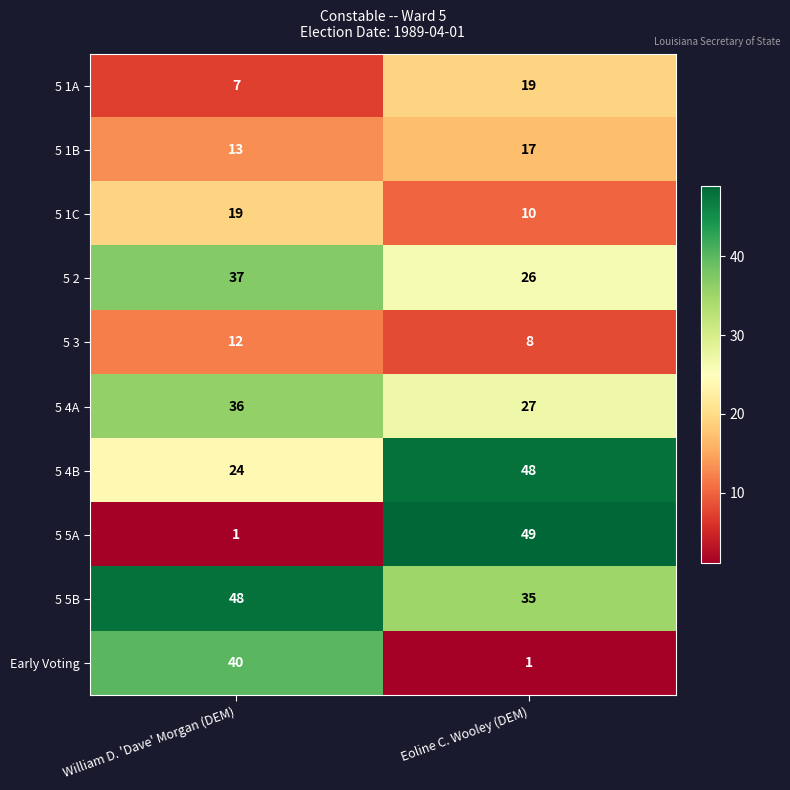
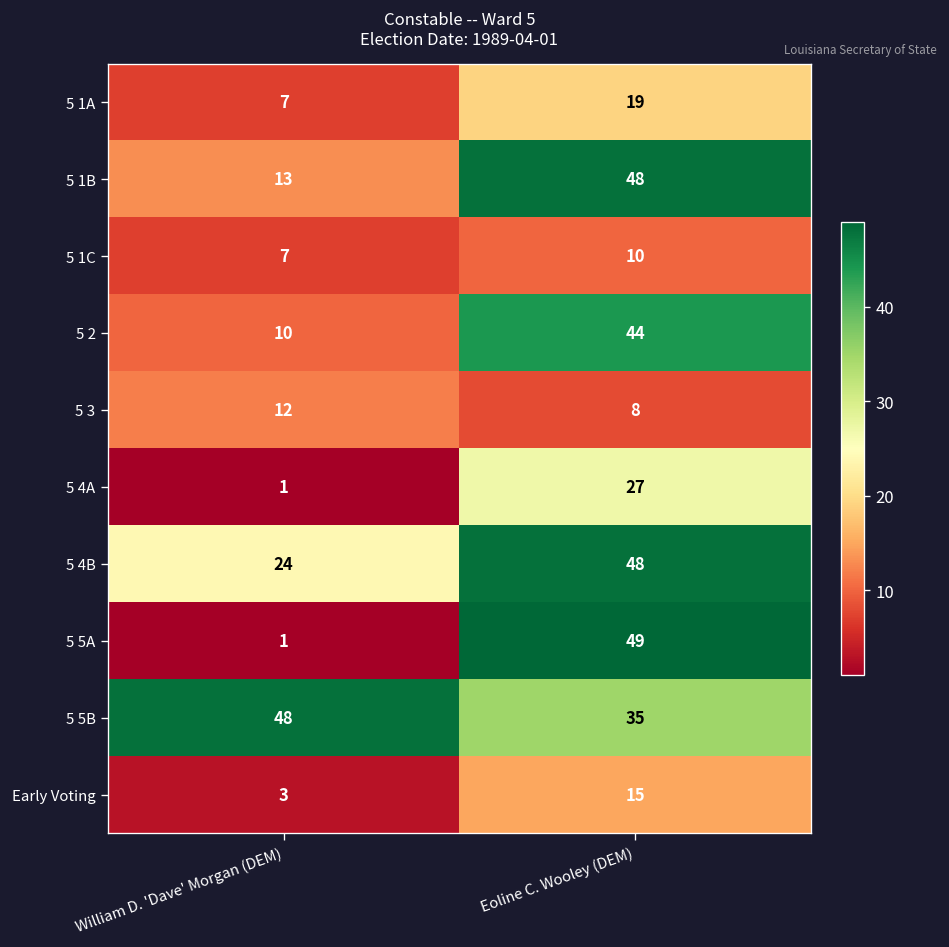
  {
    "5 1A": {
      "William D. 'Dave' Morgan (DEM)": 7,
      "Eoline C. Wooley (DEM)": 19
    },
    "5 1B": {
      "William D. 'Dave' Morgan (DEM)": 13,
-     "Eoline C. Wooley (DEM)": 17
+     "Eoline C. Wooley (DEM)": 48
    },
    "5 1C": {
-     "William D. 'Dave' Morgan (DEM)": 19,
+     "William D. 'Dave' Morgan (DEM)": 7,
      "Eoline C. Wooley (DEM)": 10
    },
    "5 2": {
-     "William D. 'Dave' Morgan (DEM)": 37,
-     "Eoline C. Wooley (DEM)": 26
+     "William D. 'Dave' Morgan (DEM)": 10,
+     "Eoline C. Wooley (DEM)": 44
    },
    "5 3": {
      "William D. 'Dave' Morgan (DEM)": 12,
      "Eoline C. Wooley (DEM)": 8
    },
    "5 4A": {
-     "William D. 'Dave' Morgan (DEM)": 36,
+     "William D. 'Dave' Morgan (DEM)": 1,
      "Eoline C. Wooley (DEM)": 27
    },
    "5 4B": {
      "William D. 'Dave' Morgan (DEM)": 24,
      "Eoline C. Wooley (DEM)": 48
    },
    "5 5A": {
      "William D. 'Dave' Morgan (DEM)": 1,
      "Eoline C. Wooley (DEM)": 49
    },
    "5 5B": {
      "William D. 'Dave' Morgan (DEM)": 48,
      "Eoline C. Wooley (DEM)": 35
    },
    "Early Voting": {
-     "William D. 'Dave' Morgan (DEM)": 40,
-     "Eoline C. Wooley (DEM)": 1
+     "William D. 'Dave' Morgan (DEM)": 3,
+     "Eoline C. Wooley (DEM)": 15
    }
  }
